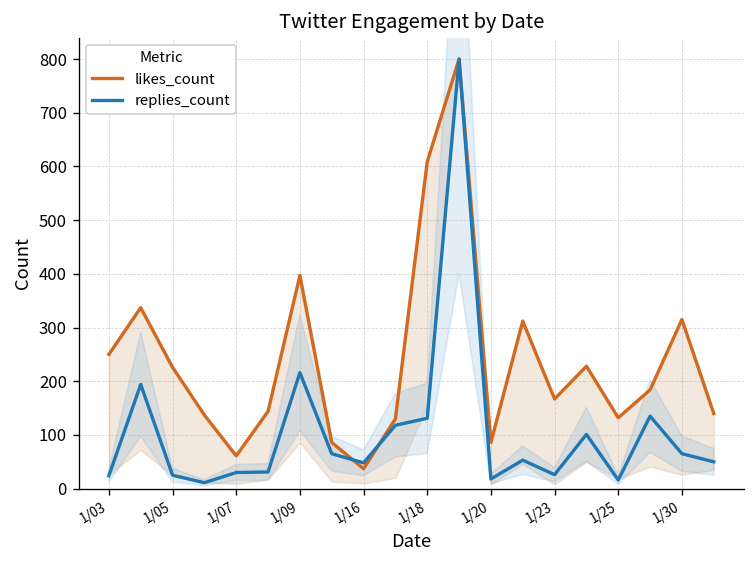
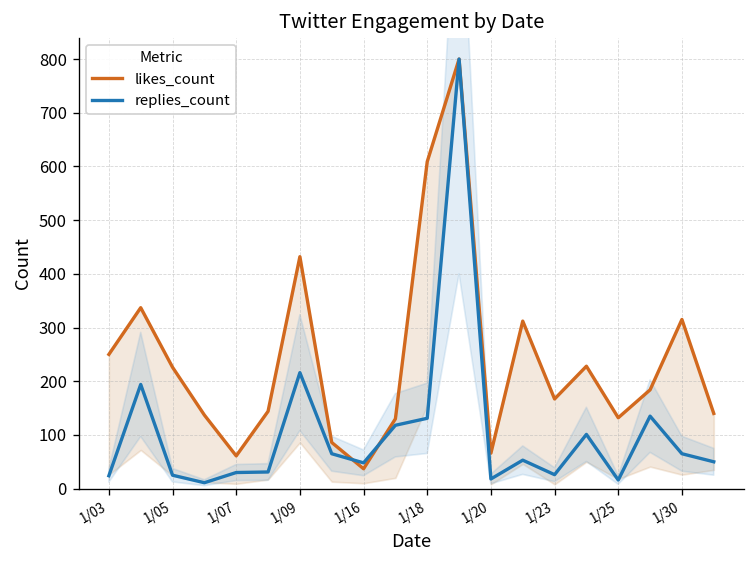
  {
    "likes_count": {
      "1/03": 250,
      "1/05": 230,
      "1/07": 60,
-     "1/09": 400,
+     "1/09": 430,
      "1/16": 40,
      "1/18": 610,
-     "1/20": 90,
+     "1/20": 70,
      "1/23": 170,
      "1/25": 130,
      "1/30": 320
    },
    "replies_count": {
      "1/03": 20,
      "1/05": 30,
      "1/07": 30,
      "1/09": 220,
      "1/16": 50,
      "1/18": 130,
      "1/20": 20,
      "1/23": 30,
      "1/25": 20,
      "1/30": 70
    }
  }
